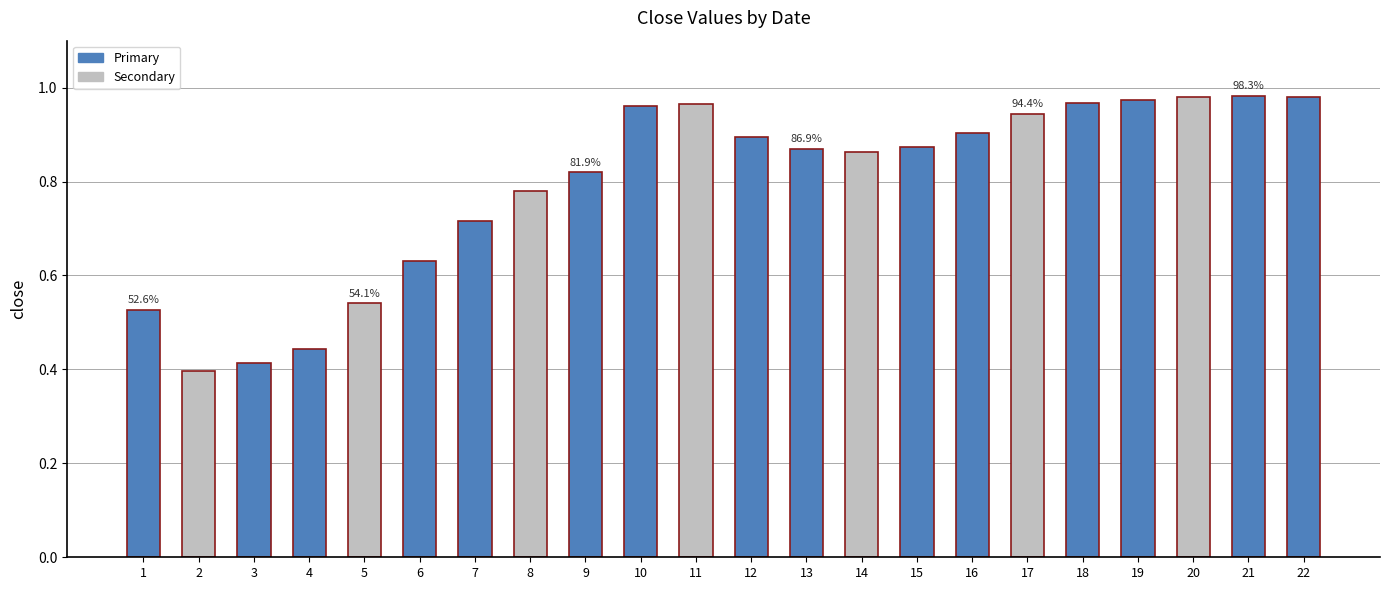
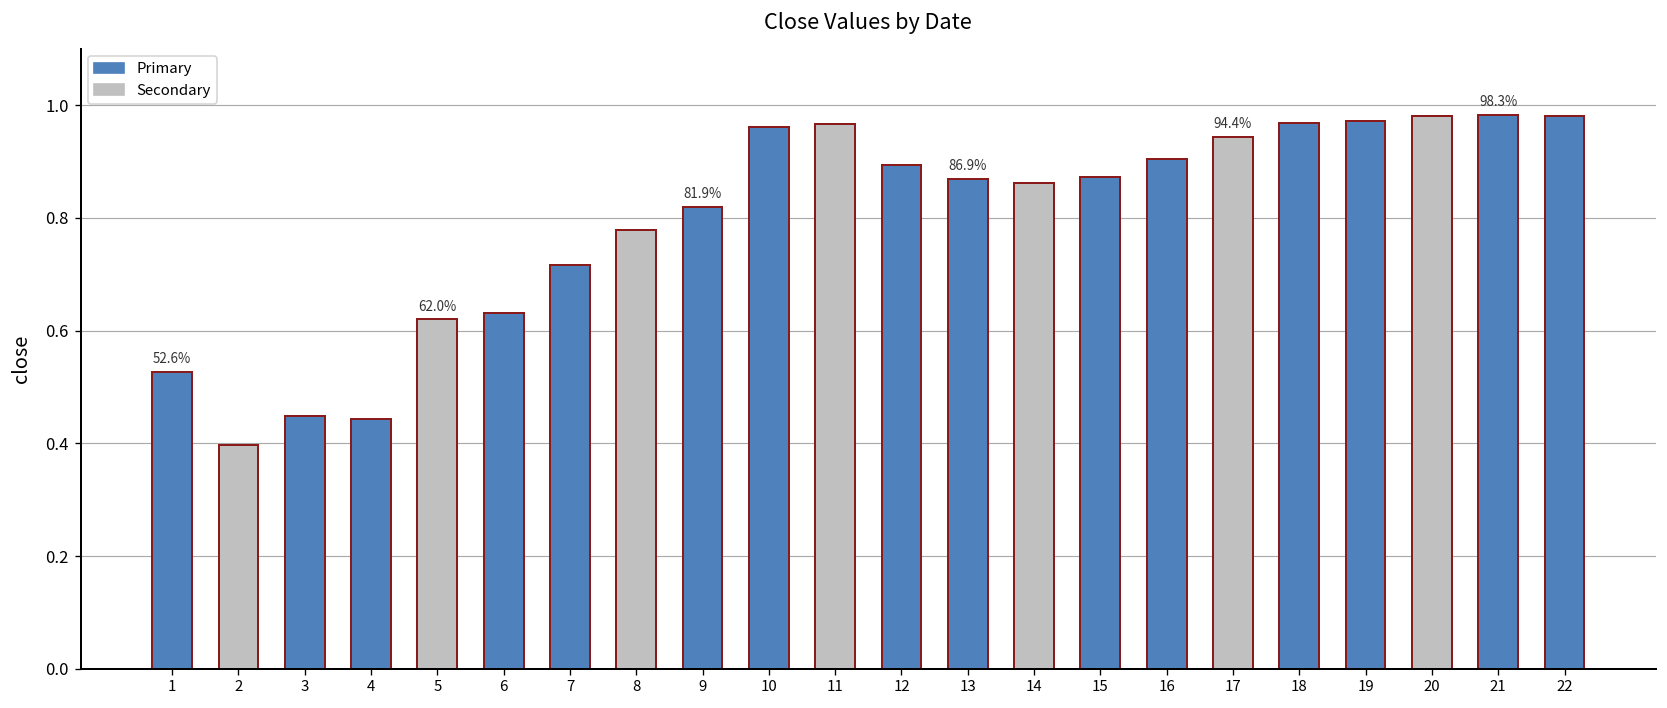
  {
    "1": "52.6%",
-   "3": "0.41",
-   "5": "54.1%",
+   "3": "0.45",
+   "5": "62.0%",
    "9": "81.9%",
    "13": "86.9%",
    "17": "94.4%",
    "21": "98.3%"
  }
